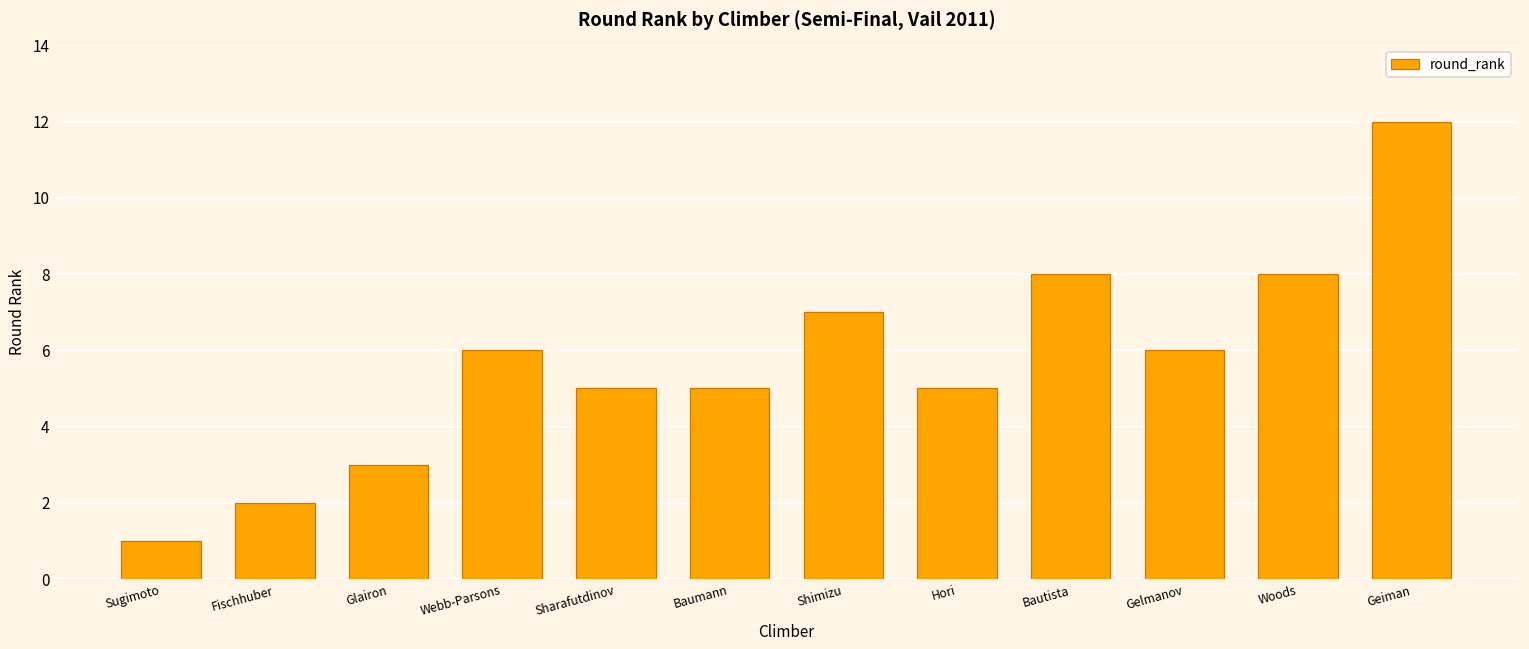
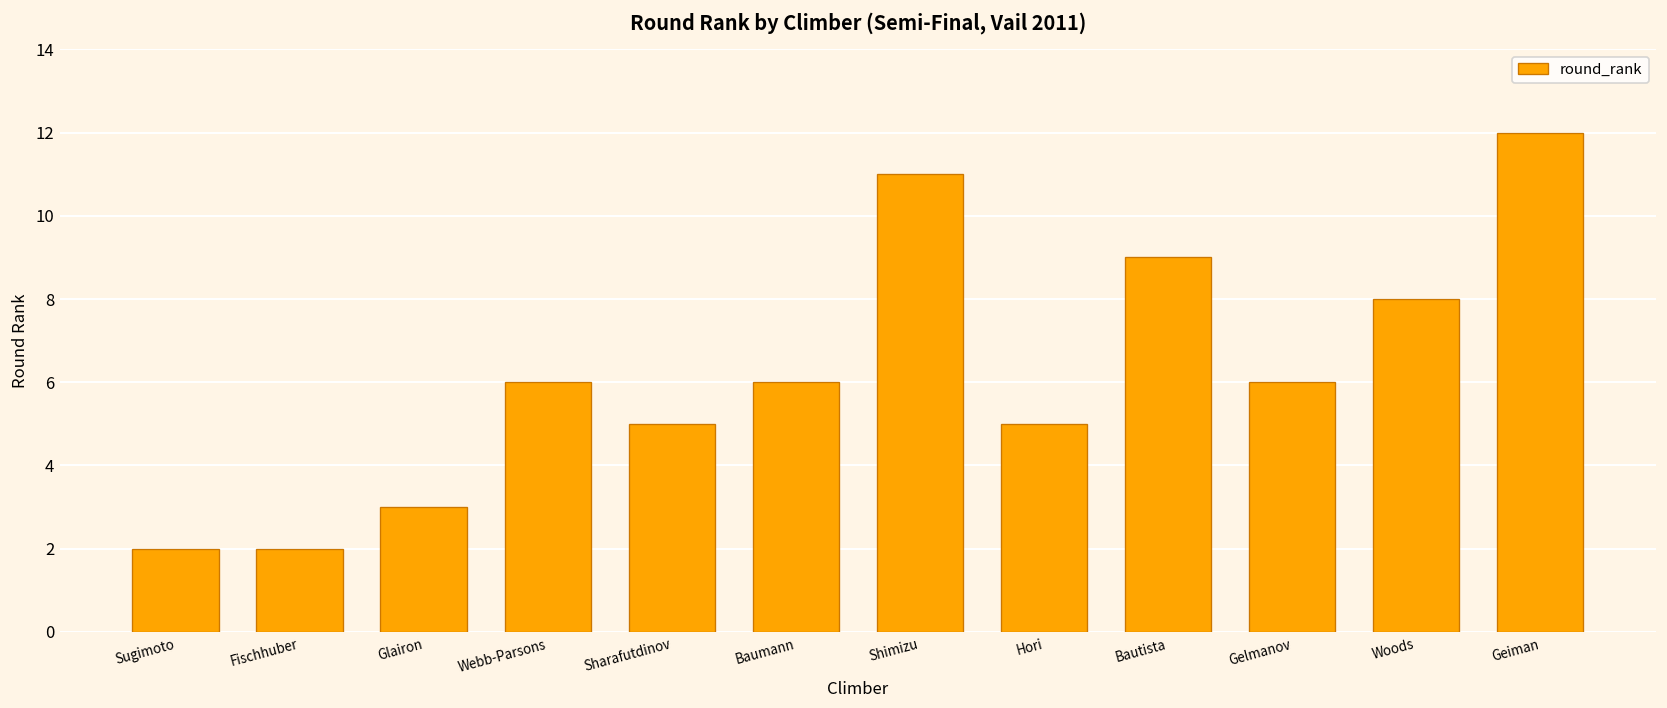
  {
-   "Sugimoto": 1,
+   "Sugimoto": 2,
    "Fischhuber": 2,
    "Glairon": 3,
    "Webb-Parsons": 6,
    "Sharafutdinov": 5,
-   "Baumann": 5,
-   "Shimizu": 7,
+   "Baumann": 6,
+   "Shimizu": 11,
    "Hori": 5,
-   "Bautista": 8,
+   "Bautista": 9,
    "Gelmanov": 6,
    "Woods": 8,
    "Geiman": 12
  }
